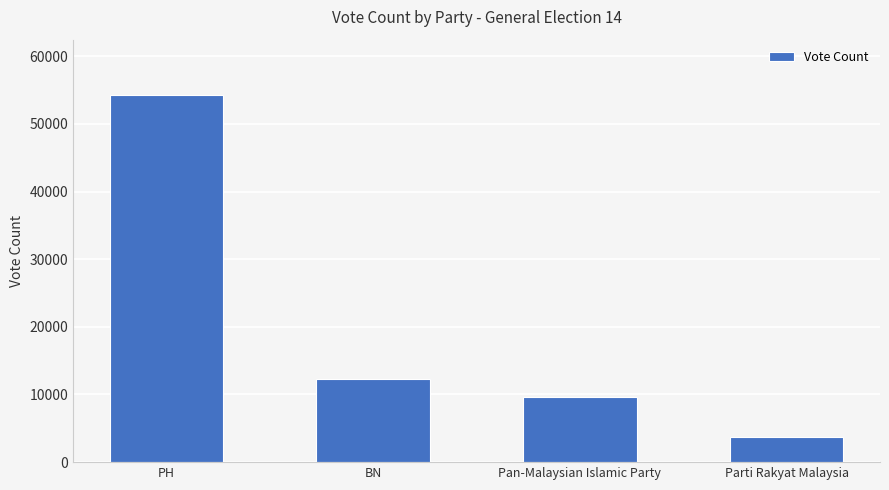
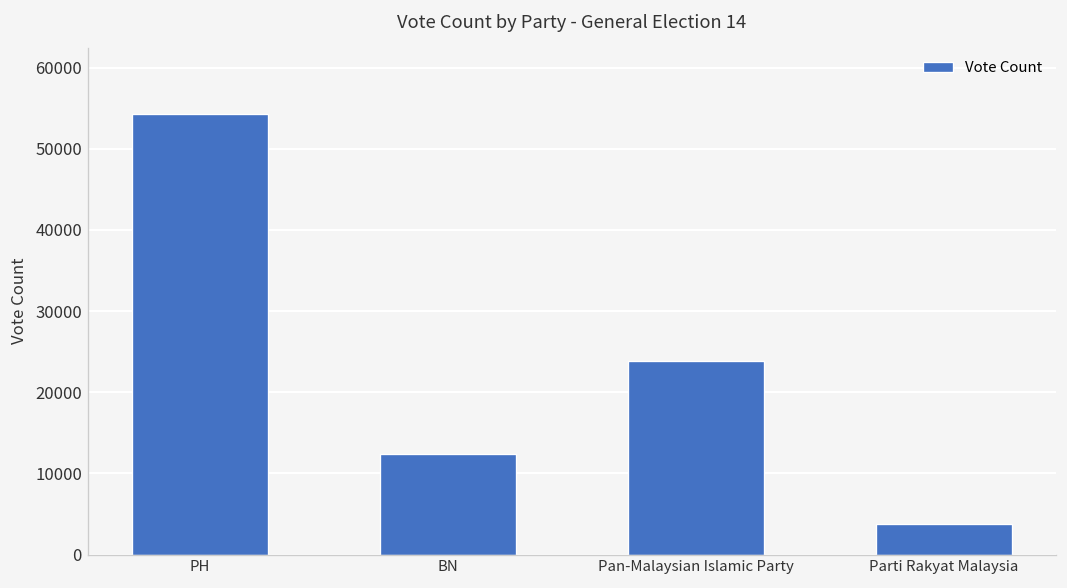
  {
    "PH": 54000,
    "BN": 12000,
-   "Pan-Malaysian Islamic Party": 10000,
+   "Pan-Malaysian Islamic Party": 24000,
    "Parti Rakyat Malaysia": 4000
  }
